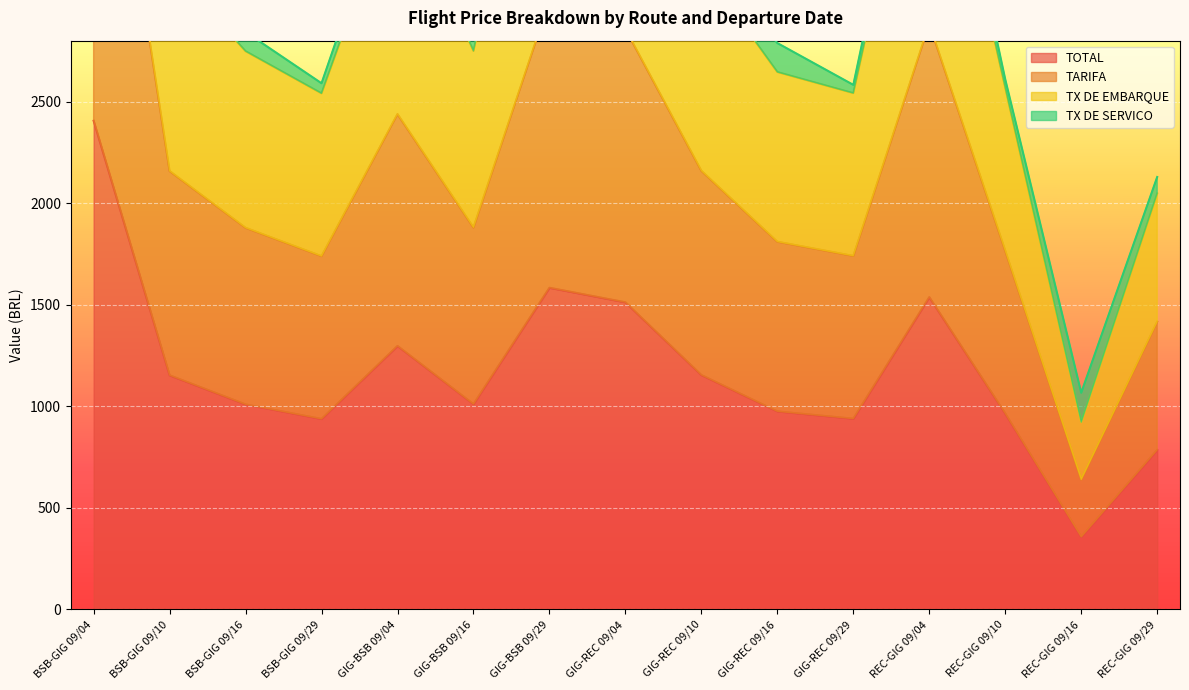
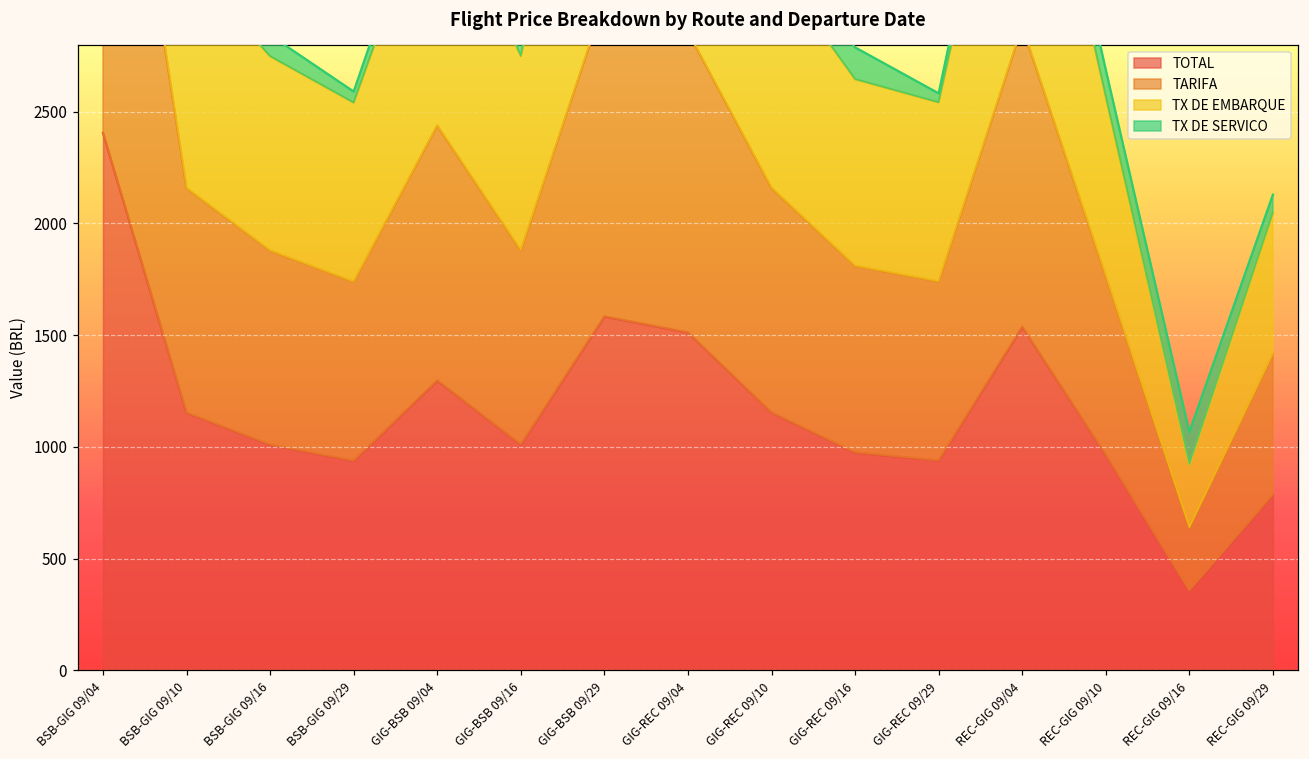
  {
    "TX DE EMBARQUE": {
      "BSB-GIG 09/16": 870,
      "BSB-GIG 09/29": 800,
      "GIG-BSB 09/16": 870,
      "GIG-REC 09/16": 840,
      "GIG-REC 09/29": 800,
      "REC-GIG 09/10": 800,
      "REC-GIG 09/16": 280,
      "REC-GIG 09/29": 630
    },
    "TX DE SERVICO": {
      "BSB-GIG 09/29": 50,
      "GIG-REC 09/16": 140,
      "GIG-REC 09/29": 40,
-     "REC-GIG 09/10": 40,
+     "REC-GIG 09/10": 120,
      "REC-GIG 09/16": 140,
      "REC-GIG 09/29": 80
    }
  }
